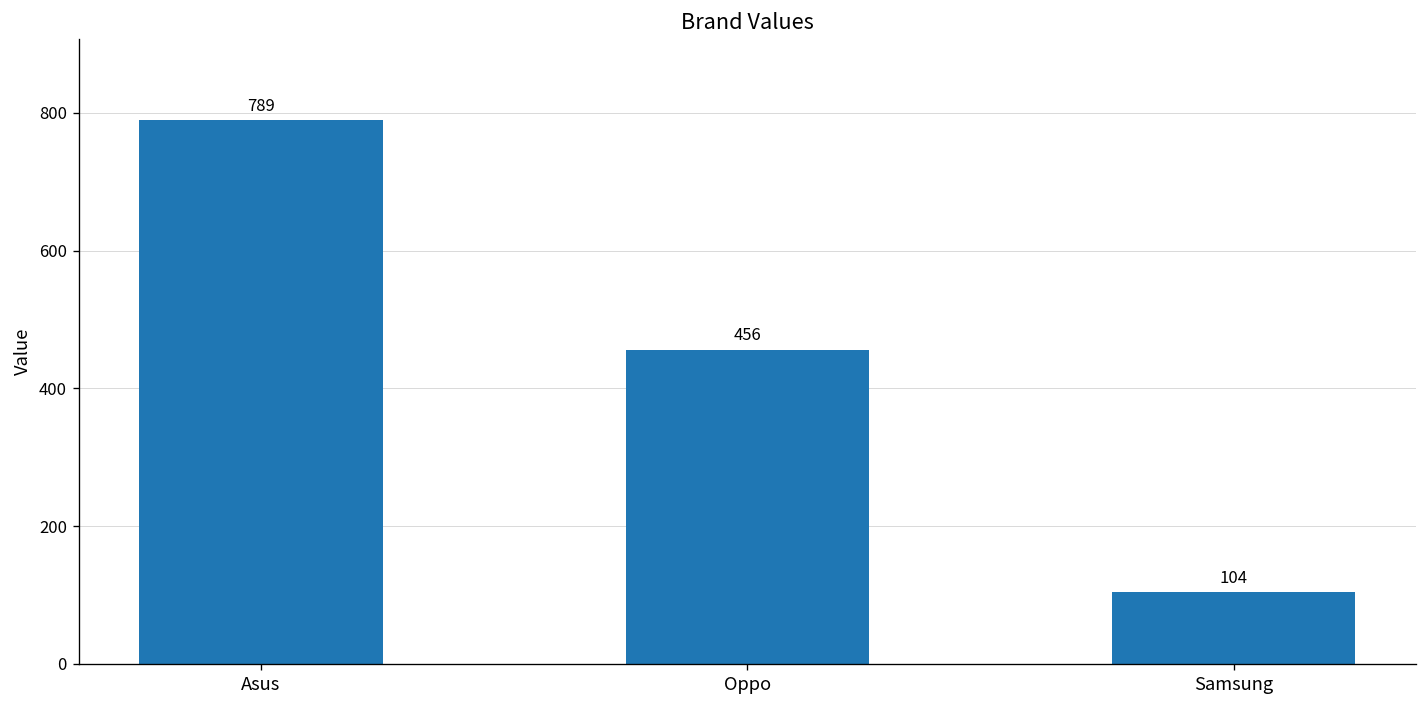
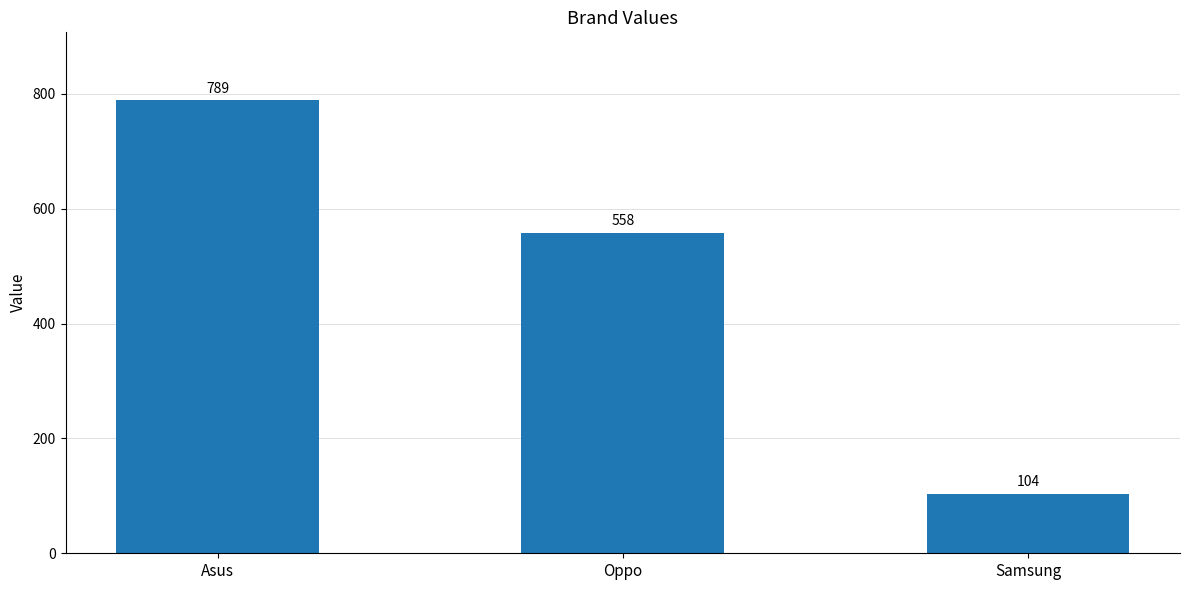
  {
    "Asus": 789,
-   "Oppo": 456,
+   "Oppo": 558,
    "Samsung": 104
  }
